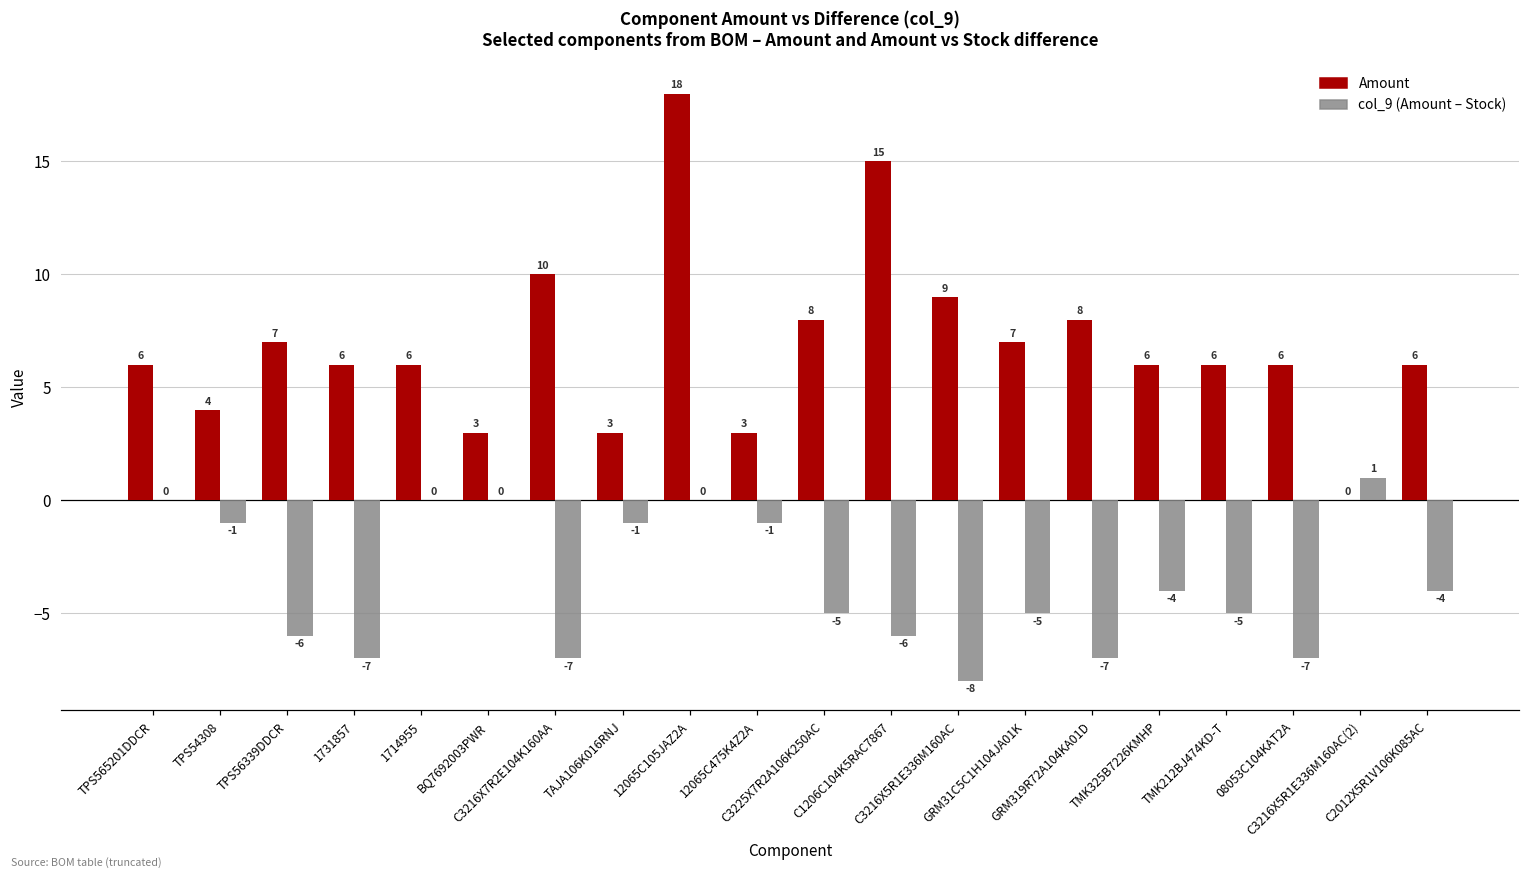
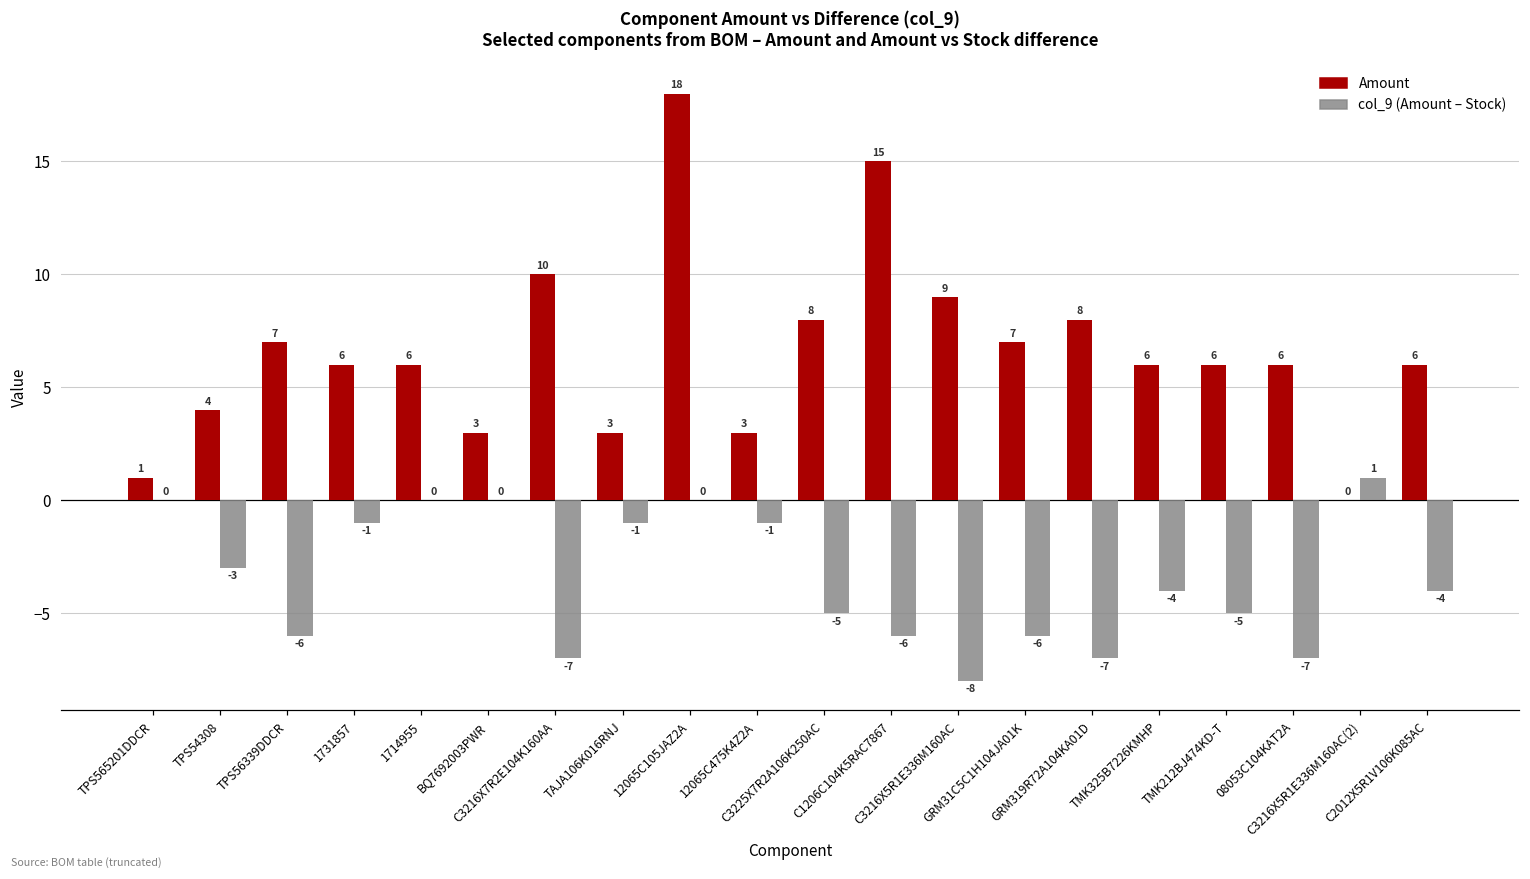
  {
    "Amount": {
-     "TPS565201DDCR": 6,
+     "TPS565201DDCR": 1,
      "TPS54308": 4,
      "TPS56339DDCR": 7,
      "1731857": 6,
      "1714955": 6,
      "BQ7692003PWR": 3,
      "C3216X7R2E104K160AA": 10,
      "TAJA106K016RNJ": 3,
      "12065C105JAZ2A": 18,
      "12065C475K4Z2A": 3,
      "C3225X7R2A106K250AC": 8,
      "C1206C104K5RAC7867": 15,
      "C3216X5R1E336M160AC": 9,
      "GRM31C5C1H104JA01K": 7,
      "GRM319R72A104KA01D": 8,
      "TMK325B7226KMHP": 6,
      "TMK212BJ474KD-T": 6,
      "08053C104KAT2A": 6,
      "C3216X5R1E336M160AC(2)": 0,
      "C2012X5R1V106K085AC": 6
    },
    "col_9 (Amount – Stock)": {
      "TPS565201DDCR": 0,
-     "TPS54308": -1,
+     "TPS54308": -3,
      "TPS56339DDCR": -6,
-     "1731857": -7,
+     "1731857": -1,
      "1714955": 0,
      "BQ7692003PWR": 0,
      "C3216X7R2E104K160AA": -7,
      "TAJA106K016RNJ": -1,
      "12065C105JAZ2A": 0,
      "12065C475K4Z2A": -1,
      "C3225X7R2A106K250AC": -5,
      "C1206C104K5RAC7867": -6,
      "C3216X5R1E336M160AC": -8,
-     "GRM31C5C1H104JA01K": -5,
+     "GRM31C5C1H104JA01K": -6,
      "GRM319R72A104KA01D": -7,
      "TMK325B7226KMHP": -4,
      "TMK212BJ474KD-T": -5,
      "08053C104KAT2A": -7,
      "C3216X5R1E336M160AC(2)": 1,
      "C2012X5R1V106K085AC": -4
    }
  }
